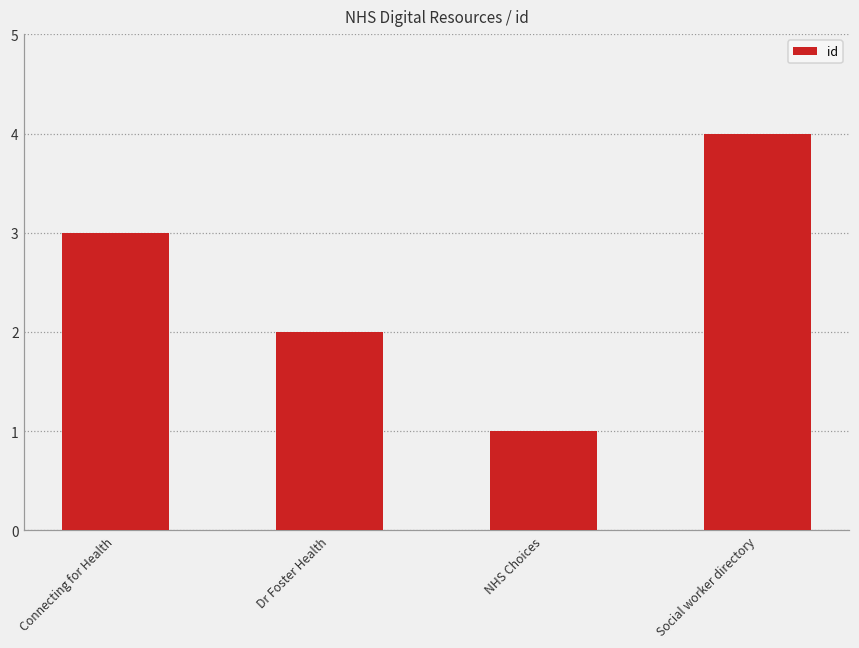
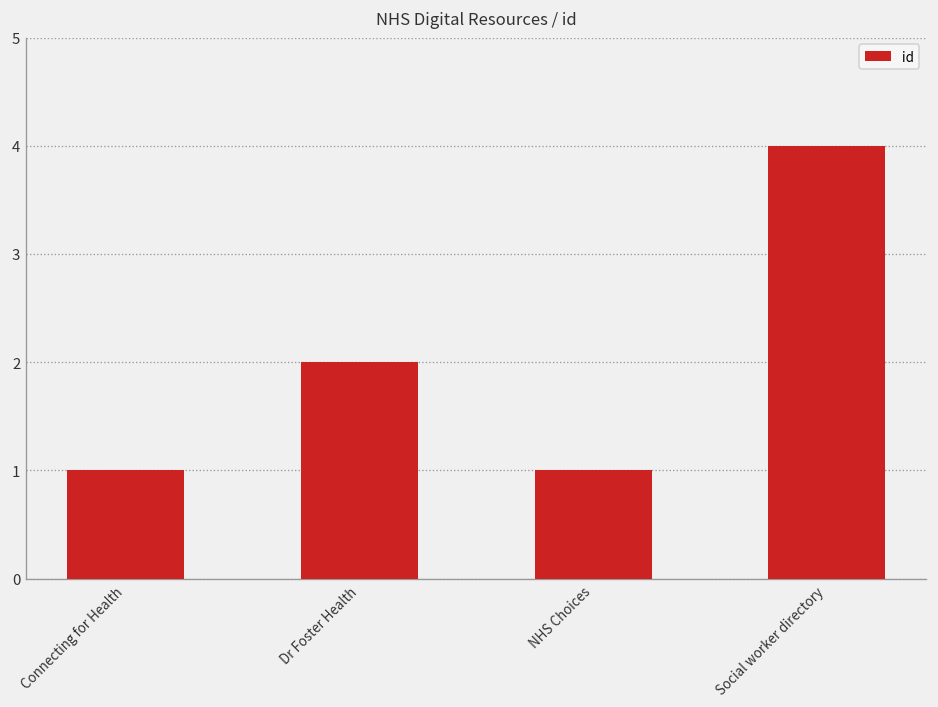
  {
-   "Connecting for Health": 3,
+   "Connecting for Health": 1,
    "Dr Foster Health": 2,
    "NHS Choices": 1,
    "Social worker directory": 4
  }
